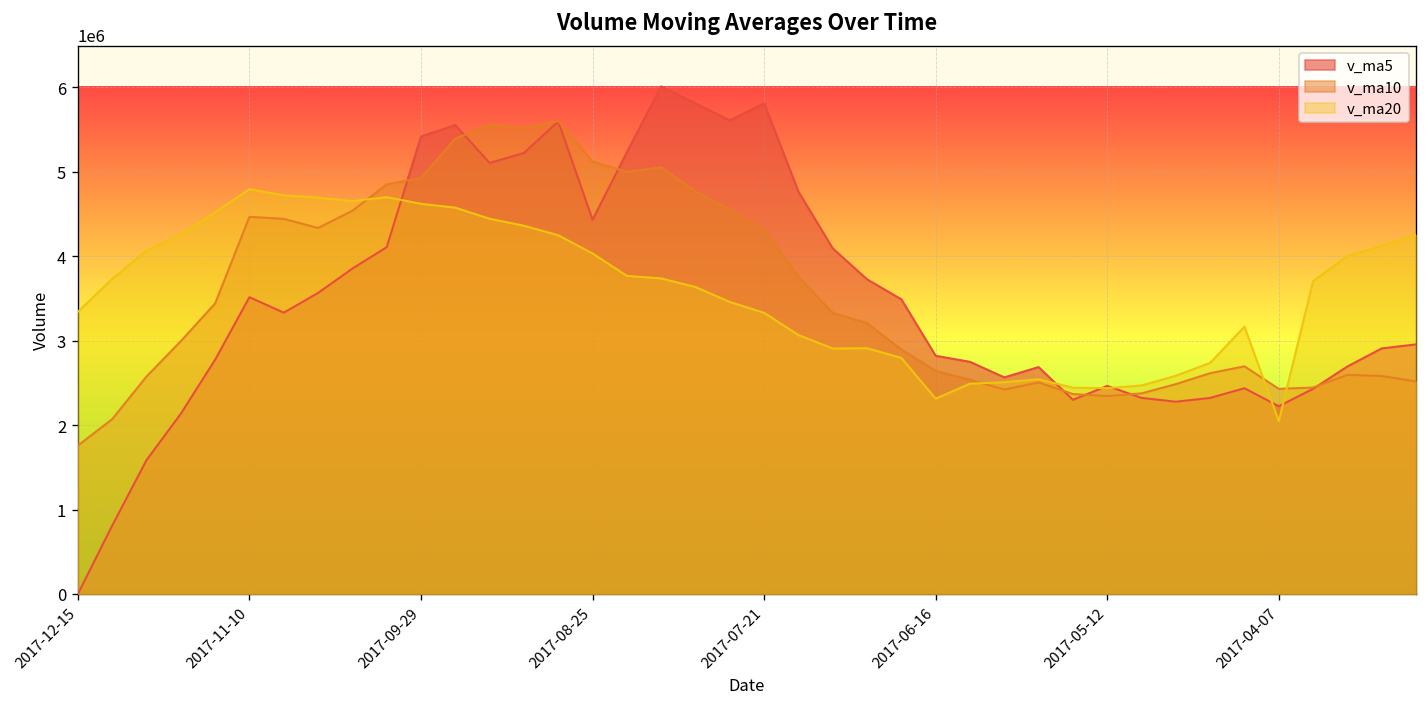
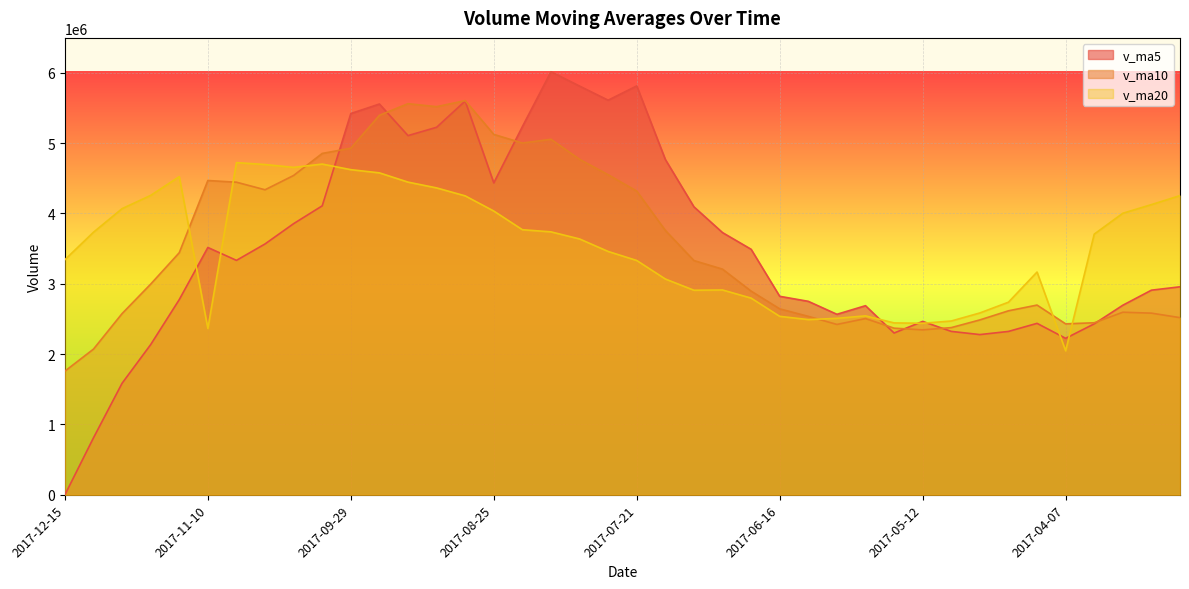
  {
    "v_ma20": {
      "2017-12-15": 3300000,
-     "2017-11-10": 4800000,
+     "2017-11-10": 2400000,
      "2017-09-29": 4600000,
      "2017-08-25": 4000000,
      "2017-07-21": 3300000,
-     "2017-06-16": 2300000,
+     "2017-06-16": 2500000,
      "2017-04-07": 2000000
    }
  }
